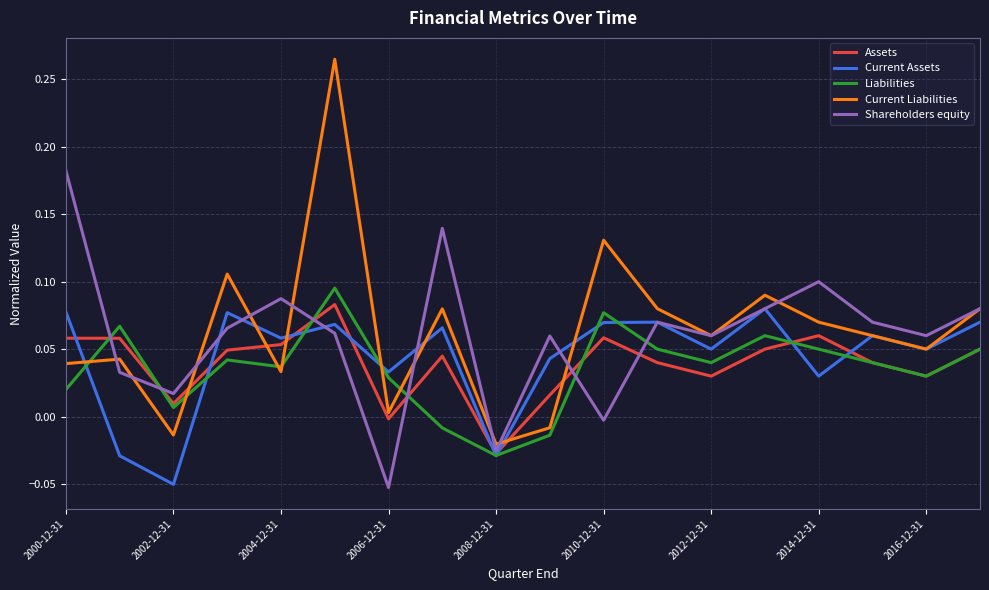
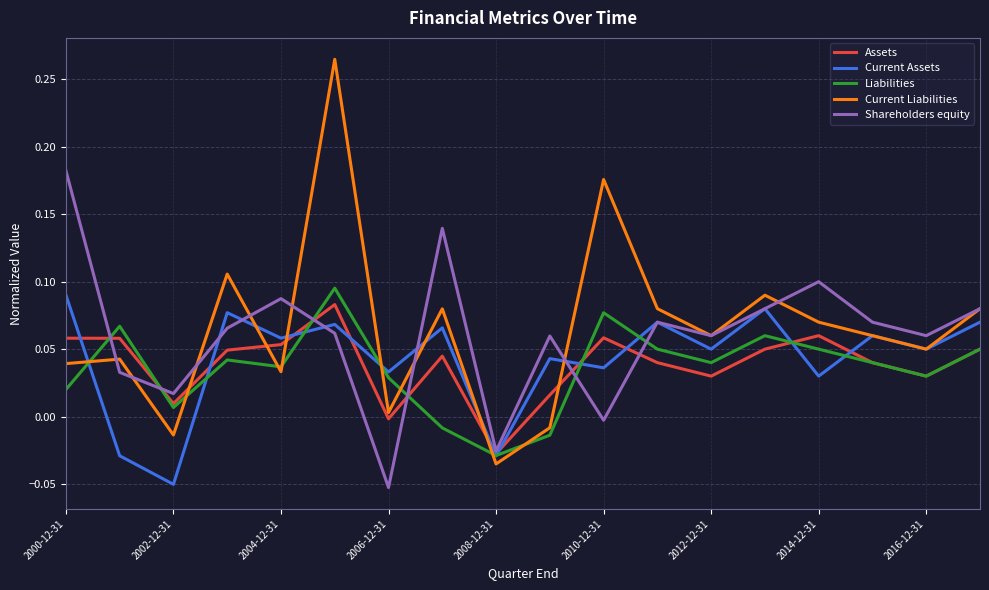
  {
    "Assets": {
      "2000-12-31": 0.058,
      "2002-12-31": 0.010,
      "2004-12-31": 0.053,
      "2006-12-31": -0.002,
      "2010-12-31": 0.058,
      "2012-12-31": 0.030,
      "2014-12-31": 0.060
    },
    "Current Assets": {
-     "2000-12-31": 0.078,
+     "2000-12-31": 0.090,
      "2002-12-31": -0.050,
      "2004-12-31": 0.058,
      "2006-12-31": 0.033,
-     "2010-12-31": 0.070,
+     "2010-12-31": 0.036,
      "2012-12-31": 0.050,
      "2014-12-31": 0.030
    },
    "Liabilities": {
      "2000-12-31": 0.020,
      "2002-12-31": 0.007,
      "2004-12-31": 0.037,
      "2006-12-31": 0.029,
      "2010-12-31": 0.077,
      "2012-12-31": 0.040,
      "2014-12-31": 0.050
    },
    "Current Liabilities": {
      "2000-12-31": 0.039,
      "2002-12-31": -0.014,
      "2004-12-31": 0.033,
      "2006-12-31": 0.003,
-     "2008-12-31": -0.020,
-     "2010-12-31": 0.131,
+     "2008-12-31": -0.035,
+     "2010-12-31": 0.176,
      "2014-12-31": 0.070
    },
    "Shareholders equity": {
      "2000-12-31": 0.182,
      "2002-12-31": 0.017,
      "2004-12-31": 0.087,
      "2006-12-31": -0.053,
      "2008-12-31": -0.026,
      "2010-12-31": -0.003,
      "2014-12-31": 0.100,
      "2016-12-31": 0.060
    }
  }
